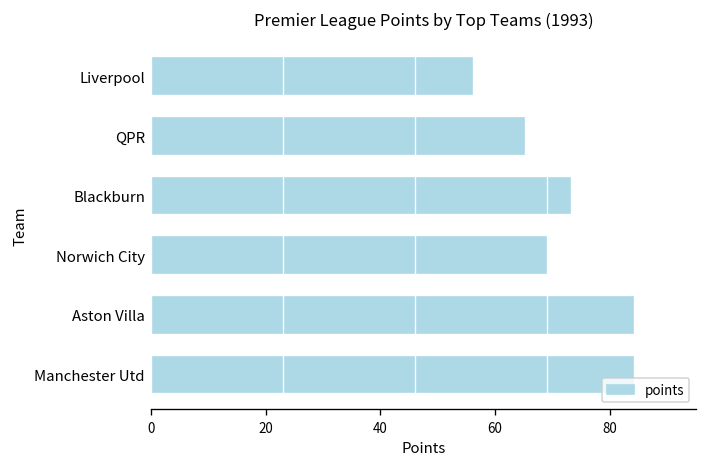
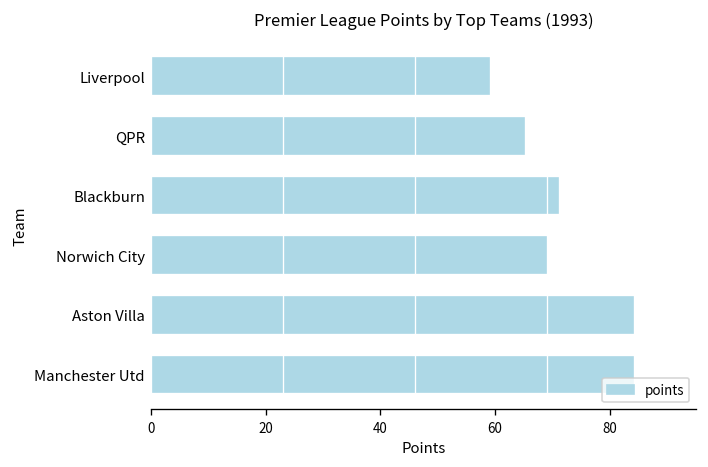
  {
-   "Liverpool": 56,
+   "Liverpool": 59,
    "QPR": 65,
-   "Blackburn": 73,
+   "Blackburn": 71,
    "Norwich City": 69,
    "Aston Villa": 84,
    "Manchester Utd": 84
  }
